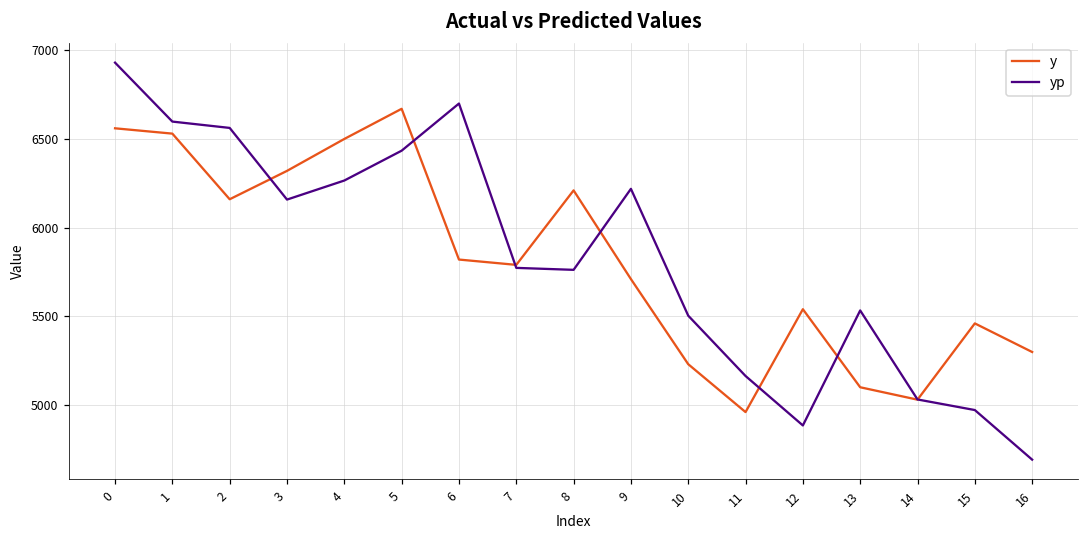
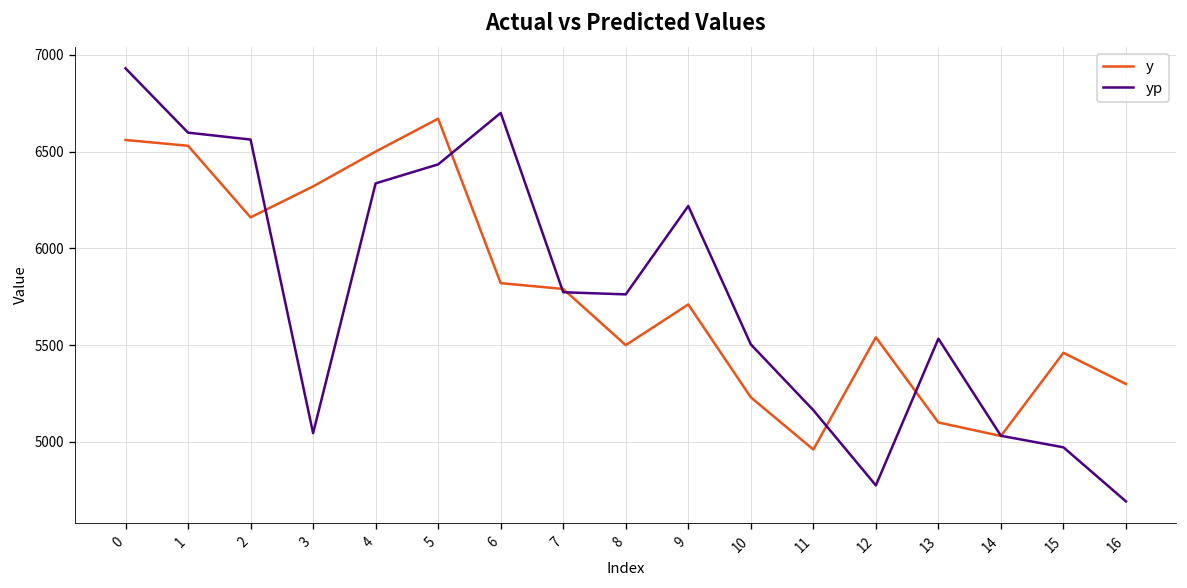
  {
    "y": {
      "0": 6560,
      "1": 6530,
      "2": 6160,
      "3": 6320,
      "4": 6500,
      "5": 6670,
      "6": 5820,
      "7": 5790,
-     "8": 6210,
+     "8": 5500,
      "9": 5710,
      "10": 5230,
      "11": 4960,
      "12": 5540,
      "13": 5100,
      "15": 5460,
      "16": 5300
    },
    "yp": {
      "0": 6930,
      "1": 6600,
      "2": 6560,
-     "3": 6160,
-     "4": 6270,
+     "3": 5040,
+     "4": 6340,
      "5": 6430,
      "6": 6700,
      "7": 5770,
      "8": 5760,
      "9": 6220,
      "10": 5500,
      "11": 5160,
-     "12": 4880,
+     "12": 4770,
      "13": 5530,
      "15": 4970,
      "16": 4690
    }
  }
